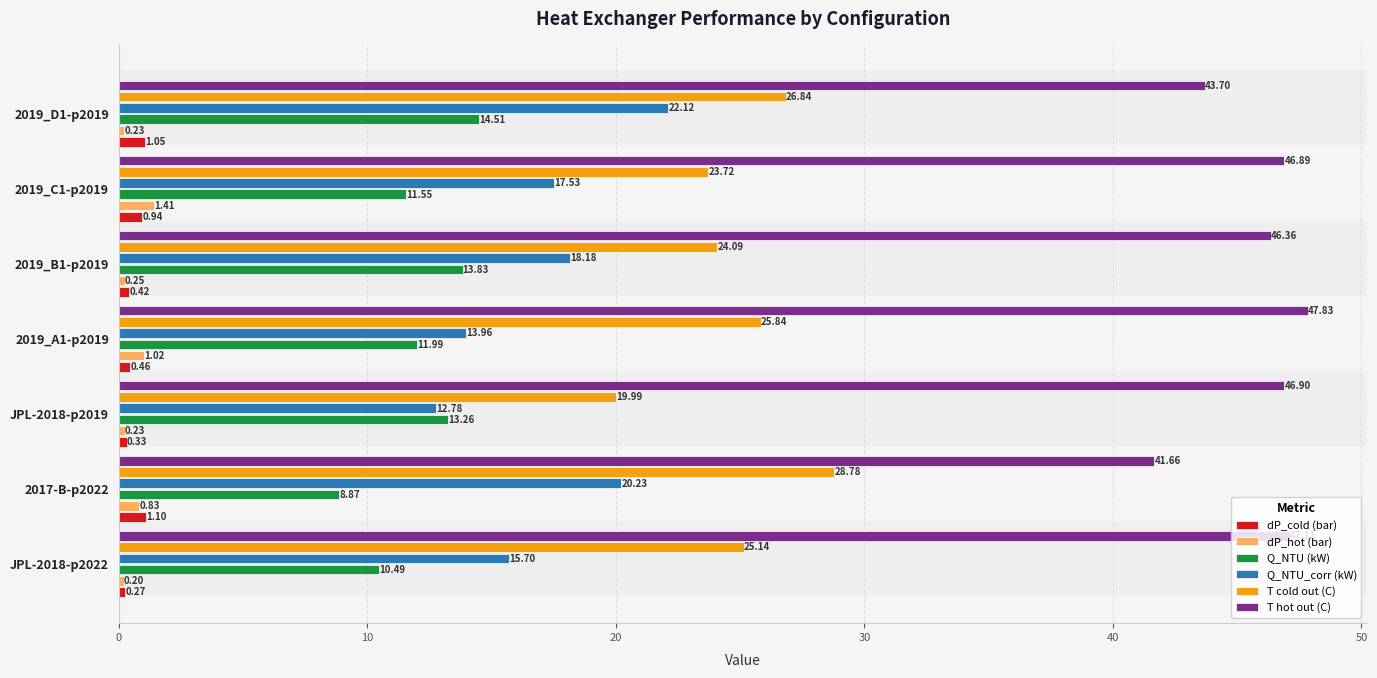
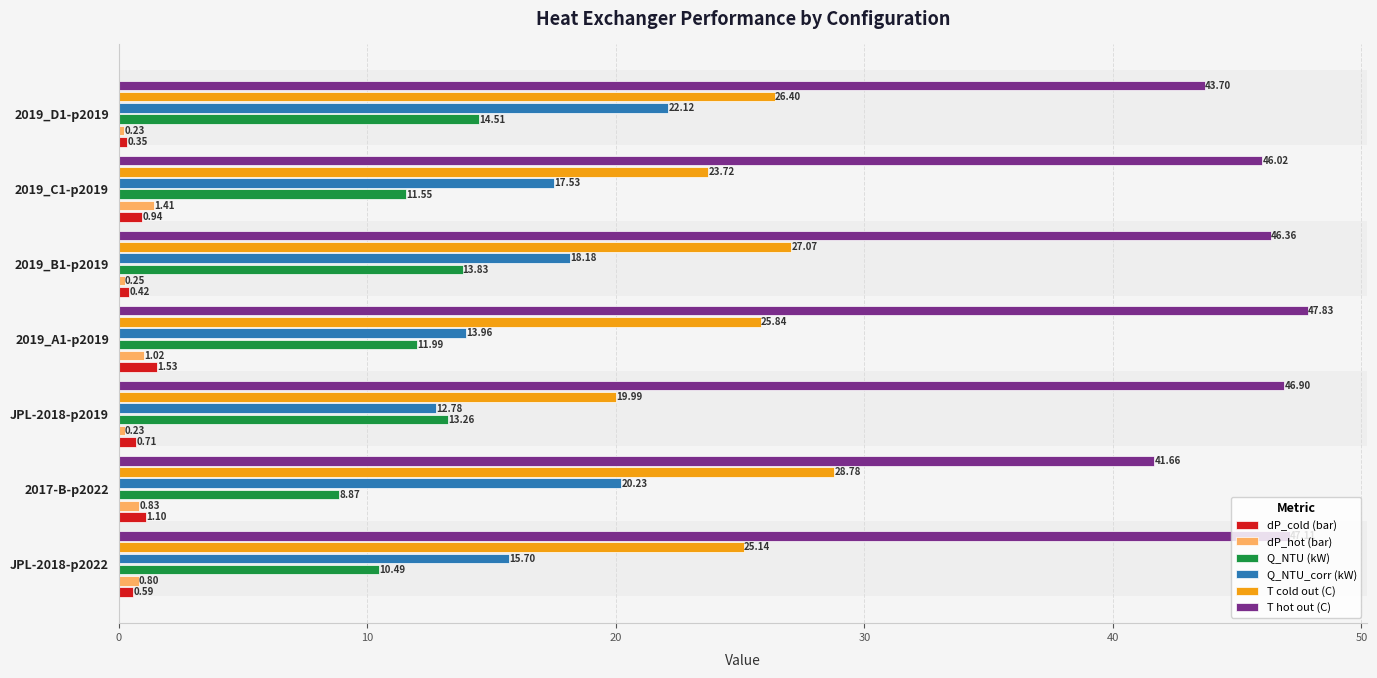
  {
    "dP_cold (bar)": {
-     "2019_D1-p2019": 1.05,
+     "2019_D1-p2019": 0.35,
      "2019_C1-p2019": 0.94,
      "2019_B1-p2019": 0.42,
-     "2019_A1-p2019": 0.46,
-     "JPL-2018-p2019": 0.33,
+     "2019_A1-p2019": 1.53,
+     "JPL-2018-p2019": 0.71,
      "2017-B-p2022": 1.10,
-     "JPL-2018-p2022": 0.27
+     "JPL-2018-p2022": 0.59
    },
    "dP_hot (bar)": {
      "2019_D1-p2019": 0.23,
      "2019_C1-p2019": 1.41,
      "2019_B1-p2019": 0.25,
      "2019_A1-p2019": 1.02,
      "JPL-2018-p2019": 0.23,
      "2017-B-p2022": 0.83,
-     "JPL-2018-p2022": 0.20
+     "JPL-2018-p2022": 0.80
    },
    "Q_NTU (kW)": {
      "2019_D1-p2019": 14.51,
      "2019_C1-p2019": 11.55,
      "2019_B1-p2019": 13.83,
      "2019_A1-p2019": 11.99,
      "JPL-2018-p2019": 13.26,
      "2017-B-p2022": 8.87,
      "JPL-2018-p2022": 10.49
    },
    "Q_NTU_corr (kW)": {
      "2019_D1-p2019": 22.12,
      "2019_C1-p2019": 17.53,
      "2019_B1-p2019": 18.18,
      "2019_A1-p2019": 13.96,
      "JPL-2018-p2019": 12.78,
      "2017-B-p2022": 20.23,
      "JPL-2018-p2022": 15.70
    },
    "T cold out (C)": {
-     "2019_D1-p2019": 26.84,
+     "2019_D1-p2019": 26.40,
      "2019_C1-p2019": 23.72,
-     "2019_B1-p2019": 24.09,
+     "2019_B1-p2019": 27.07,
      "2019_A1-p2019": 25.84,
      "JPL-2018-p2019": 19.99,
      "2017-B-p2022": 28.78,
      "JPL-2018-p2022": 25.14
    },
    "T hot out (C)": {
      "2019_D1-p2019": 43.70,
-     "2019_C1-p2019": 46.89,
+     "2019_C1-p2019": 46.02,
      "2019_B1-p2019": 46.36,
      "2019_A1-p2019": 47.83,
      "JPL-2018-p2019": 46.90,
      "2017-B-p2022": 41.66
    }
  }
